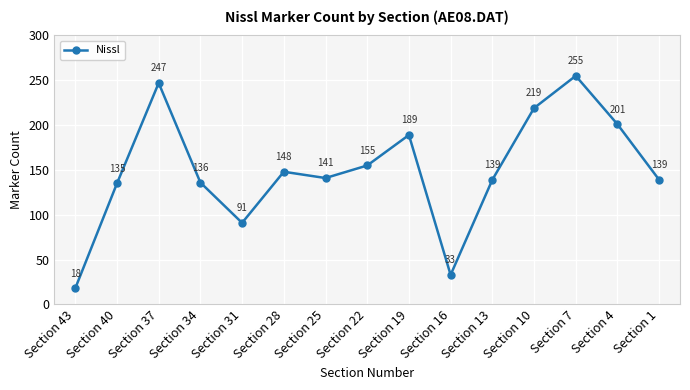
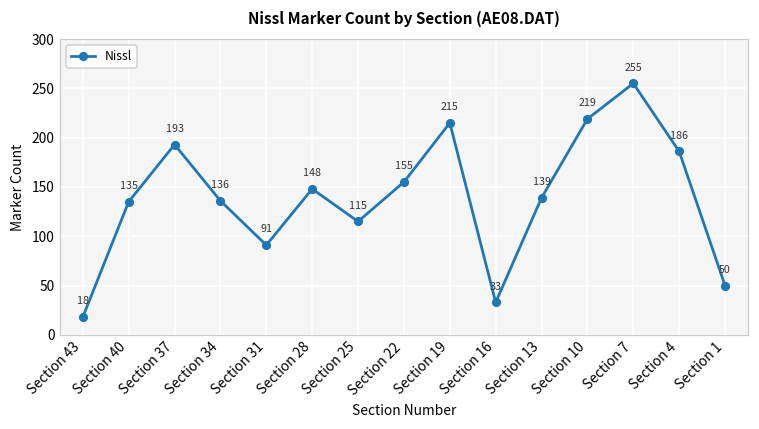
  {
    "Section 43": 18,
    "Section 40": 135,
-   "Section 37": 247,
+   "Section 37": 193,
    "Section 34": 136,
    "Section 31": 91,
    "Section 28": 148,
-   "Section 25": 141,
+   "Section 25": 115,
    "Section 22": 155,
-   "Section 19": 189,
+   "Section 19": 215,
    "Section 16": 33,
    "Section 13": 139,
    "Section 10": 219,
    "Section 7": 255,
-   "Section 4": 201,
-   "Section 1": 139
+   "Section 4": 186,
+   "Section 1": 50
  }
